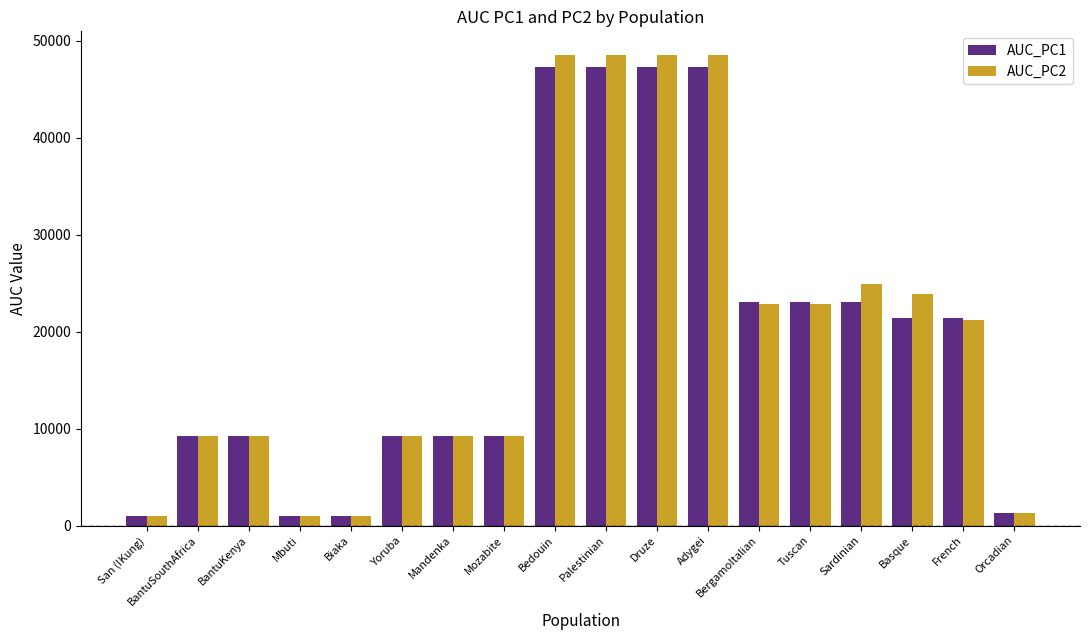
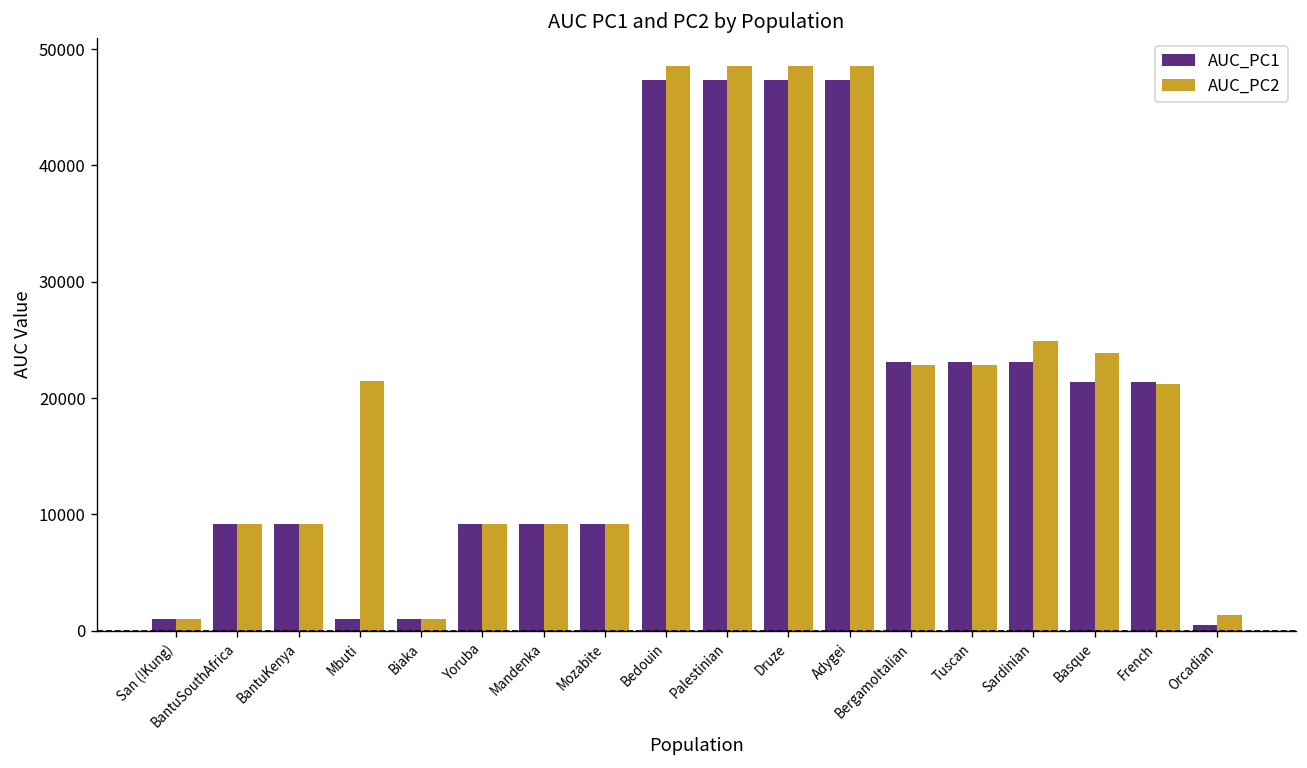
  {
    "AUC_PC1": {
      "San (!Kung)": 1000,
      "BantuSouthAfrica": 9000,
      "BantuKenya": 9000,
      "Mbuti": 1000,
      "Biaka": 1000,
      "Yoruba": 9000,
      "Mandenka": 9000,
      "Mozabite": 9000,
      "Bedouin": 47000,
      "Palestinian": 47000,
      "Druze": 47000,
      "Adygei": 47000,
      "BergamoItalian": 23000,
      "Tuscan": 23000,
      "Sardinian": 23000,
      "Basque": 21000,
      "French": 21000,
-     "Orcadian": 1000
+     "Orcadian": 0
    },
    "AUC_PC2": {
      "San (!Kung)": 1000,
      "BantuSouthAfrica": 9000,
      "BantuKenya": 9000,
-     "Mbuti": 1000,
+     "Mbuti": 21000,
      "Biaka": 1000,
      "Yoruba": 9000,
      "Mandenka": 9000,
      "Mozabite": 9000,
      "Bedouin": 49000,
      "Palestinian": 49000,
      "Druze": 49000,
      "Adygei": 49000,
      "BergamoItalian": 23000,
      "Tuscan": 23000,
      "Sardinian": 25000,
      "Basque": 24000,
      "French": 21000,
      "Orcadian": 1000
    }
  }
